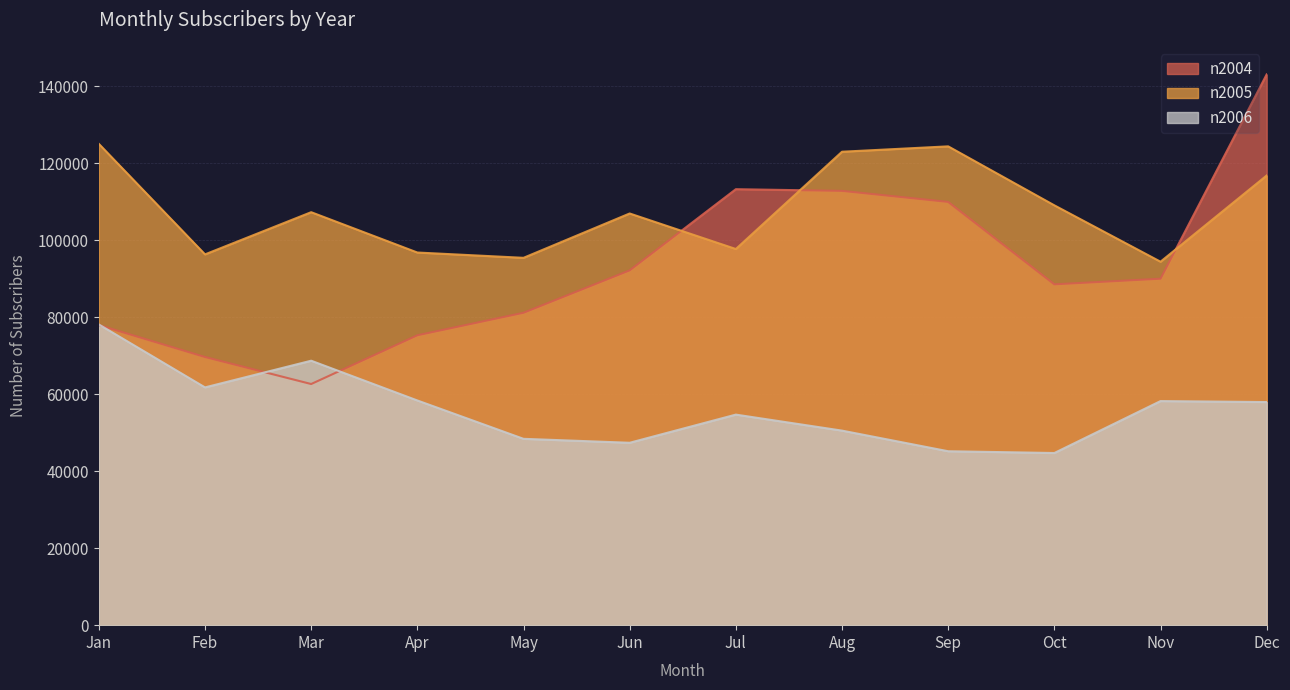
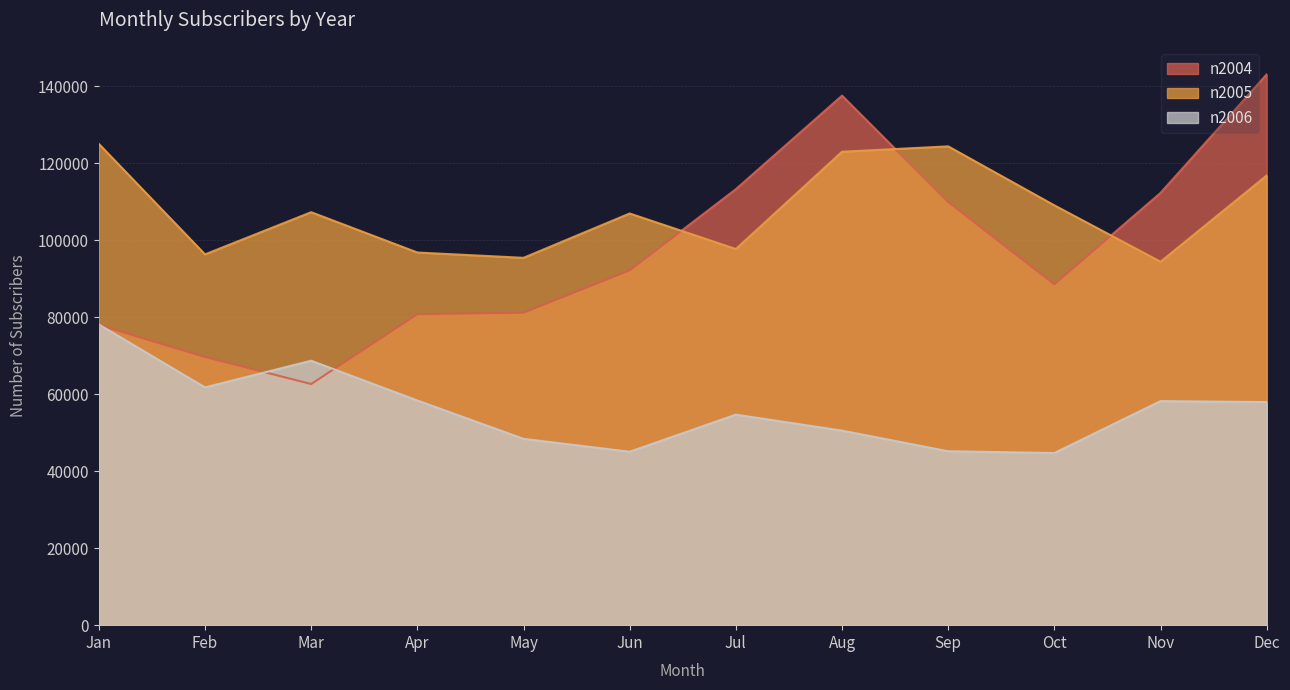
  {
    "n2004": {
      "Feb": 70000,
      "Mar": 63000,
-     "Apr": 75000,
+     "Apr": 81000,
      "May": 81000,
      "Jun": 92000,
      "Jul": 113000,
-     "Aug": 113000,
+     "Aug": 138000,
      "Sep": 110000,
      "Oct": 89000,
-     "Nov": 90000,
+     "Nov": 112000,
      "Dec": 143000
    },
    "n2005": {
      "Jan": 125000,
      "Feb": 96000,
      "Mar": 107000,
      "Apr": 97000,
      "May": 95000,
      "Jun": 107000,
      "Jul": 98000,
      "Aug": 123000,
      "Sep": 124000,
      "Oct": 109000,
      "Nov": 94000,
      "Dec": 117000
    },
    "n2006": {
      "Feb": 62000,
      "Mar": 69000,
      "Apr": 58000,
      "May": 48000,
-     "Jun": 47000,
+     "Jun": 45000,
      "Jul": 55000,
      "Aug": 51000,
      "Sep": 45000,
      "Oct": 45000,
      "Nov": 58000,
      "Dec": 58000
    }
  }
